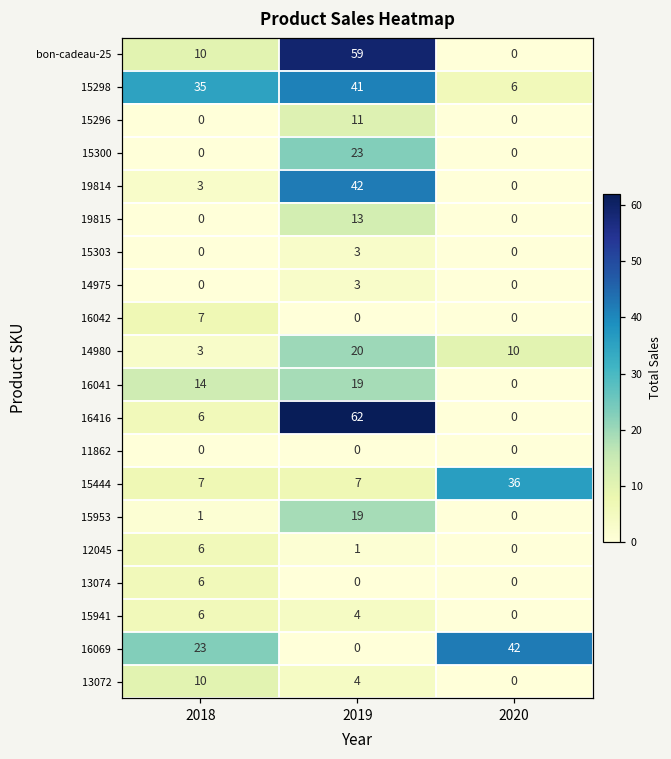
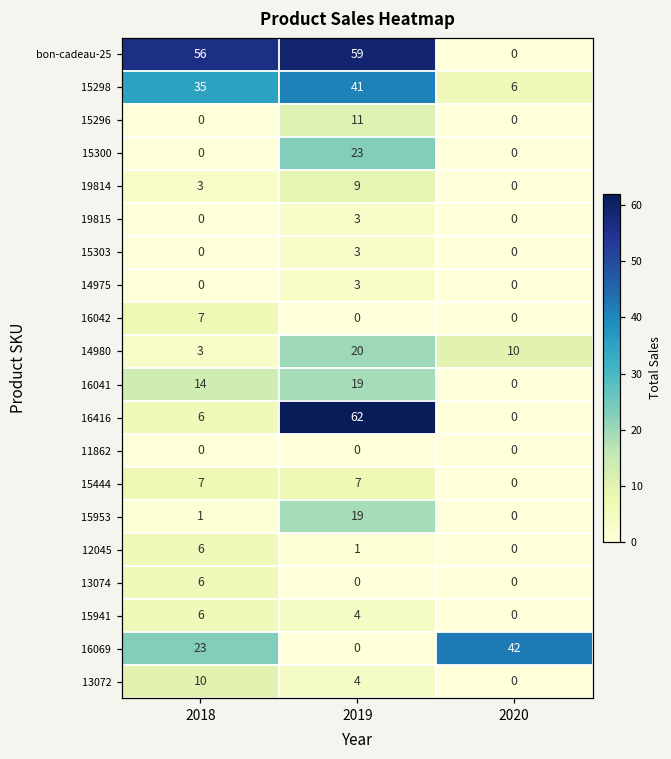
  {
    "bon-cadeau-25": {
-     "2018": 10,
+     "2018": 56,
      "2019": 59,
      "2020": 0
    },
    "15298": {
      "2018": 35,
      "2019": 41,
      "2020": 6
    },
    "15296": {
      "2018": 0,
      "2019": 11,
      "2020": 0
    },
    "15300": {
      "2018": 0,
      "2019": 23,
      "2020": 0
    },
    "19814": {
      "2018": 3,
-     "2019": 42,
+     "2019": 9,
      "2020": 0
    },
    "19815": {
      "2018": 0,
-     "2019": 13,
+     "2019": 3,
      "2020": 0
    },
    "15303": {
      "2018": 0,
      "2019": 3,
      "2020": 0
    },
    "14975": {
      "2018": 0,
      "2019": 3,
      "2020": 0
    },
    "16042": {
      "2018": 7,
      "2019": 0,
      "2020": 0
    },
    "14980": {
      "2018": 3,
      "2019": 20,
      "2020": 10
    },
    "16041": {
      "2018": 14,
      "2019": 19,
      "2020": 0
    },
    "16416": {
      "2018": 6,
      "2019": 62,
      "2020": 0
    },
    "11862": {
      "2018": 0,
      "2019": 0,
      "2020": 0
    },
    "15444": {
      "2018": 7,
      "2019": 7,
-     "2020": 36
+     "2020": 0
    },
    "15953": {
      "2018": 1,
      "2019": 19,
      "2020": 0
    },
    "12045": {
      "2018": 6,
      "2019": 1,
      "2020": 0
    },
    "13074": {
      "2018": 6,
      "2019": 0,
      "2020": 0
    },
    "15941": {
      "2018": 6,
      "2019": 4,
      "2020": 0
    },
    "16069": {
      "2018": 23,
      "2019": 0,
      "2020": 42
    },
    "13072": {
      "2018": 10,
      "2019": 4,
      "2020": 0
    }
  }
